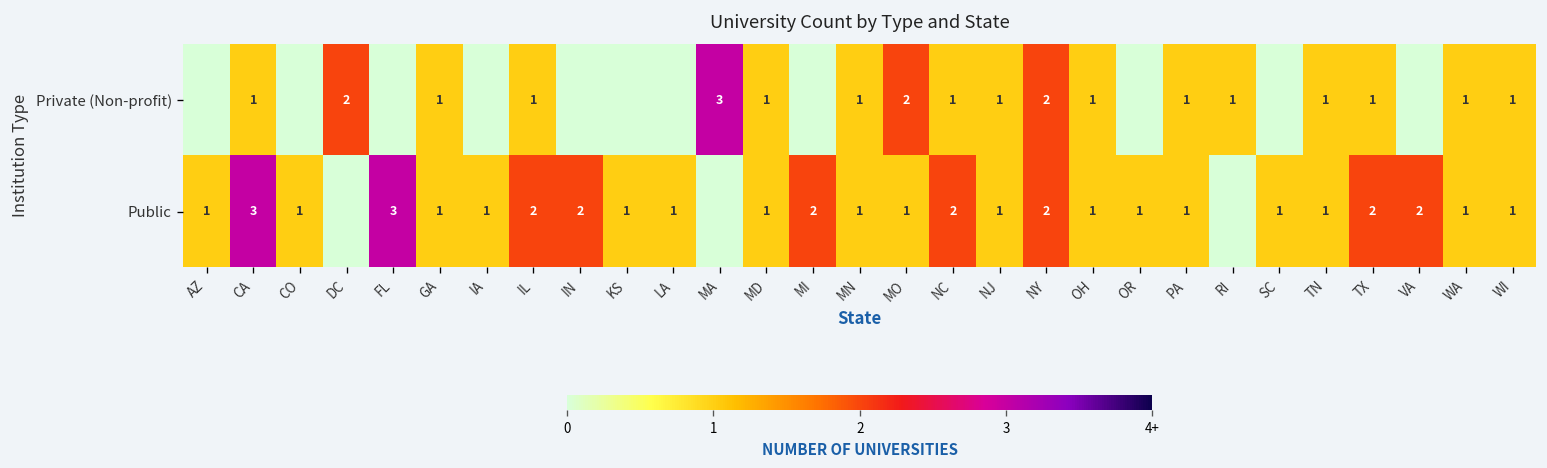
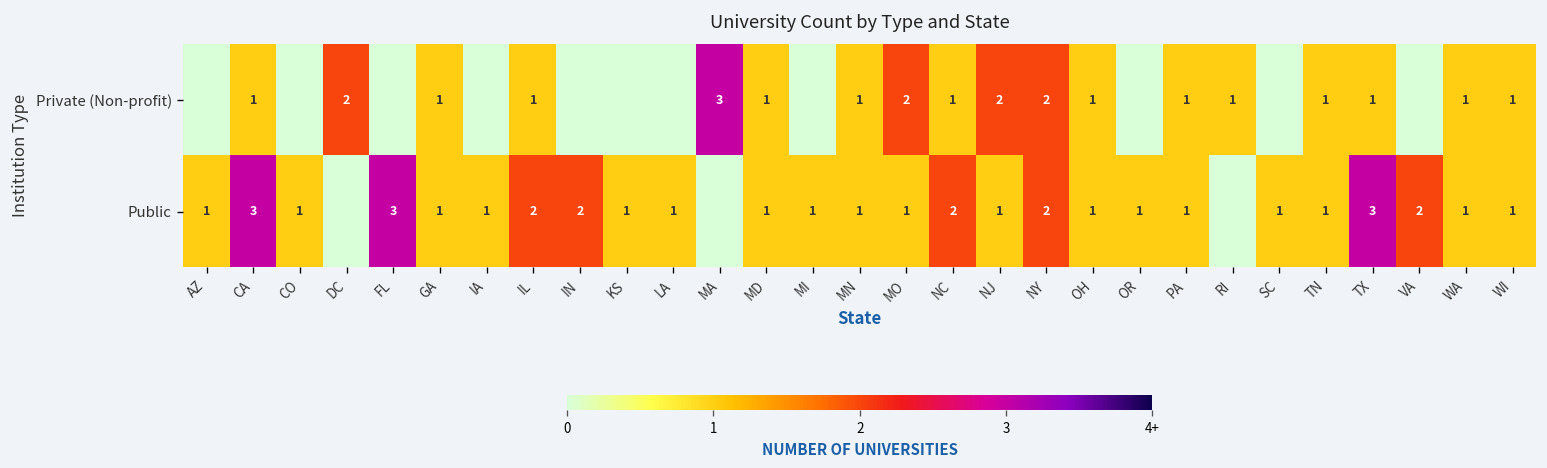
  {
    "Private (Non-profit)": {
      "CA": 1,
      "DC": 2,
      "GA": 1,
      "IL": 1,
      "MA": 3,
      "MD": 1,
      "MN": 1,
      "MO": 2,
      "NC": 1,
-     "NJ": 1,
+     "NJ": 2,
      "NY": 2,
      "OH": 1,
      "PA": 1,
      "RI": 1,
      "TN": 1,
      "TX": 1,
      "WA": 1,
      "WI": 1
    },
    "Public": {
      "AZ": 1,
      "CA": 3,
      "CO": 1,
      "FL": 3,
      "GA": 1,
      "IA": 1,
      "IL": 2,
      "IN": 2,
      "KS": 1,
      "LA": 1,
      "MD": 1,
-     "MI": 2,
+     "MI": 1,
      "MN": 1,
      "MO": 1,
      "NC": 2,
      "NJ": 1,
      "NY": 2,
      "OH": 1,
      "OR": 1,
      "PA": 1,
      "SC": 1,
      "TN": 1,
-     "TX": 2,
+     "TX": 3,
      "VA": 2,
      "WA": 1,
      "WI": 1
    }
  }
